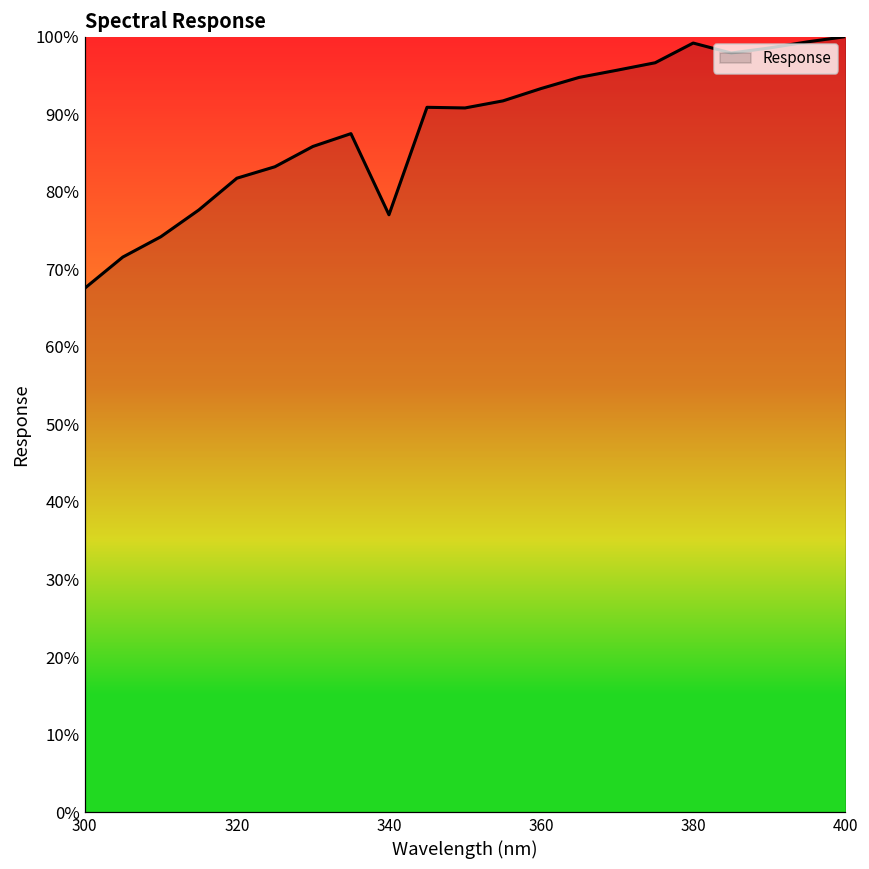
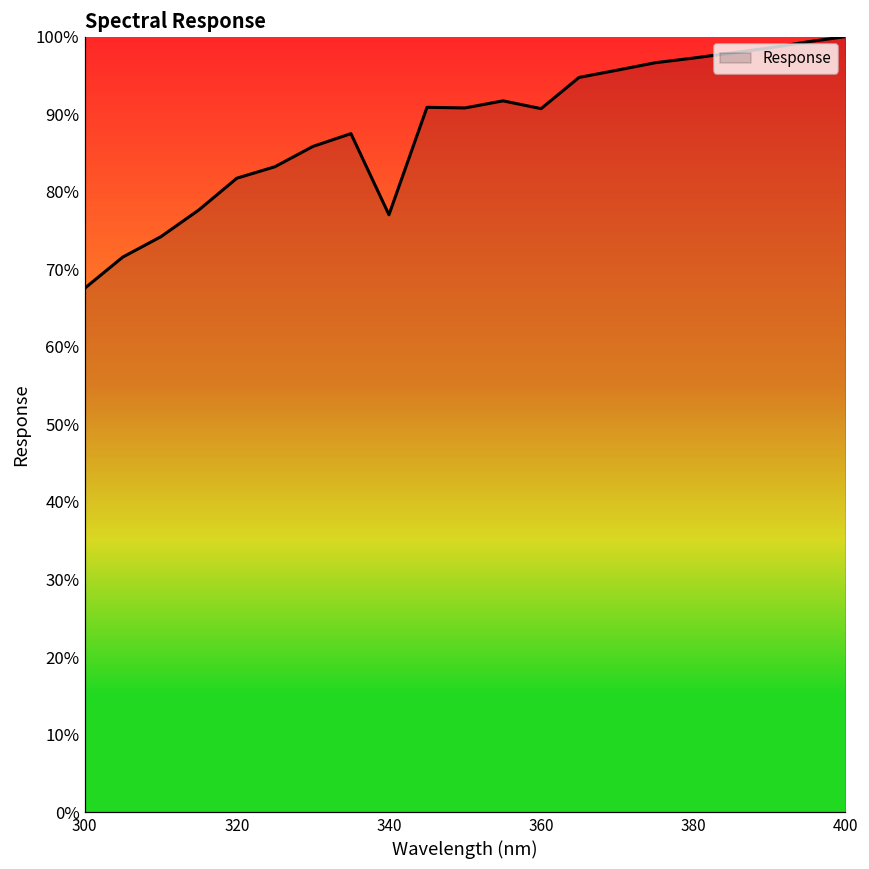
  {
    "300": "68%",
    "320": "82%",
    "340": "77%",
-   "360": "93%",
-   "380": "99%",
+   "360": "91%",
+   "380": "97%",
    "400": "100%"
  }
